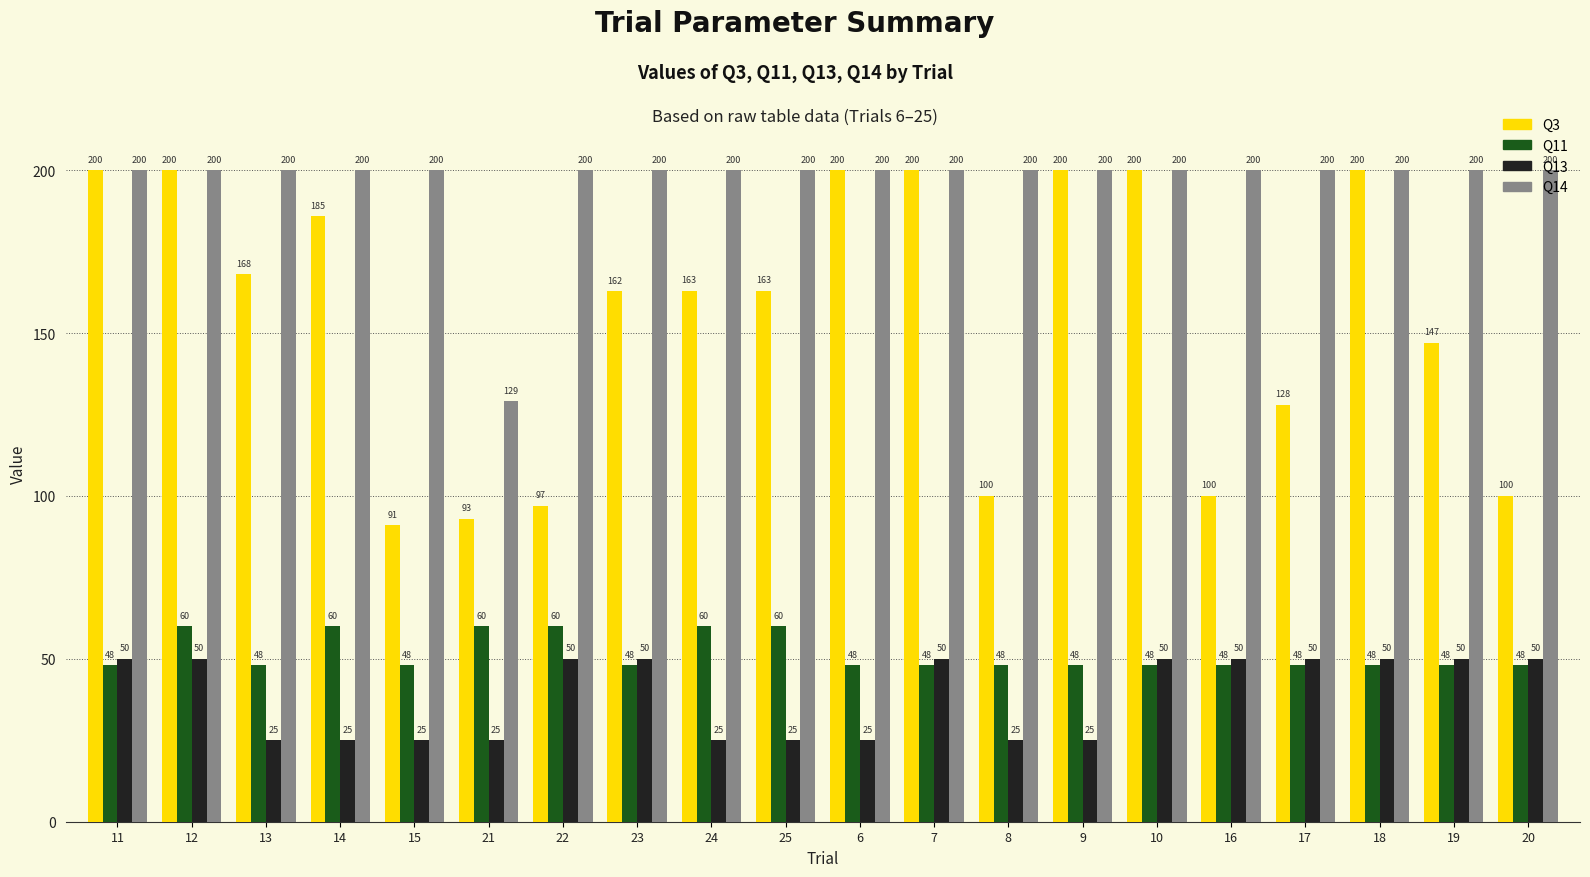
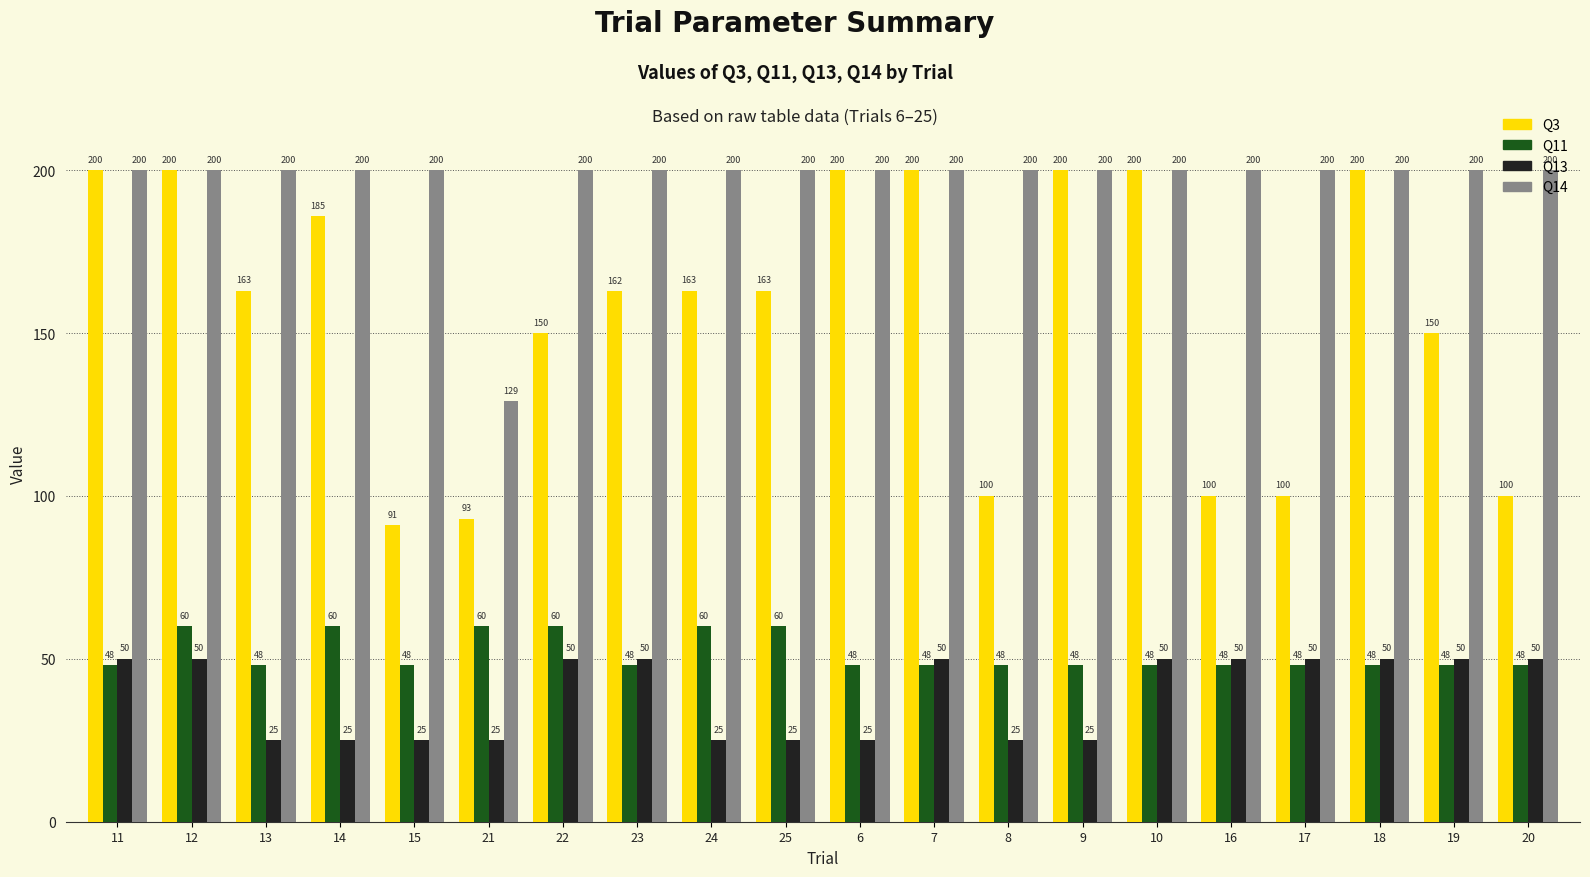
  {
    "Q3": {
      "11": 200,
      "12": 200,
-     "13": 168,
+     "13": 163,
      "15": 91,
      "21": 93,
-     "22": 97,
+     "22": 150,
      "24": 163,
      "25": 163,
      "6": 200,
      "7": 200,
      "8": 100,
      "9": 200,
      "10": 200,
      "16": 100,
-     "17": 128,
+     "17": 100,
      "18": 200,
-     "19": 147,
+     "19": 150,
      "20": 100
    },
    "Q14": {
      "11": 200,
      "12": 200,
      "13": 200,
      "14": 200,
      "15": 200,
      "21": 129,
      "22": 200,
      "23": 200,
      "24": 200,
      "25": 200,
      "6": 200,
      "7": 200,
      "8": 200,
      "9": 200,
      "10": 200,
      "16": 200,
      "17": 200,
      "18": 200,
      "19": 200,
      "20": 200
    }
  }
